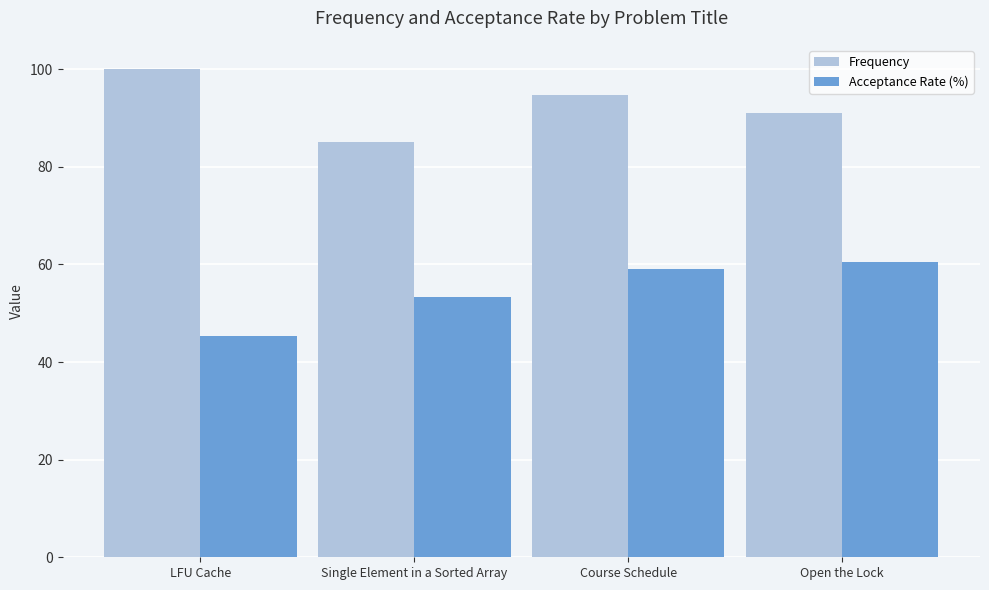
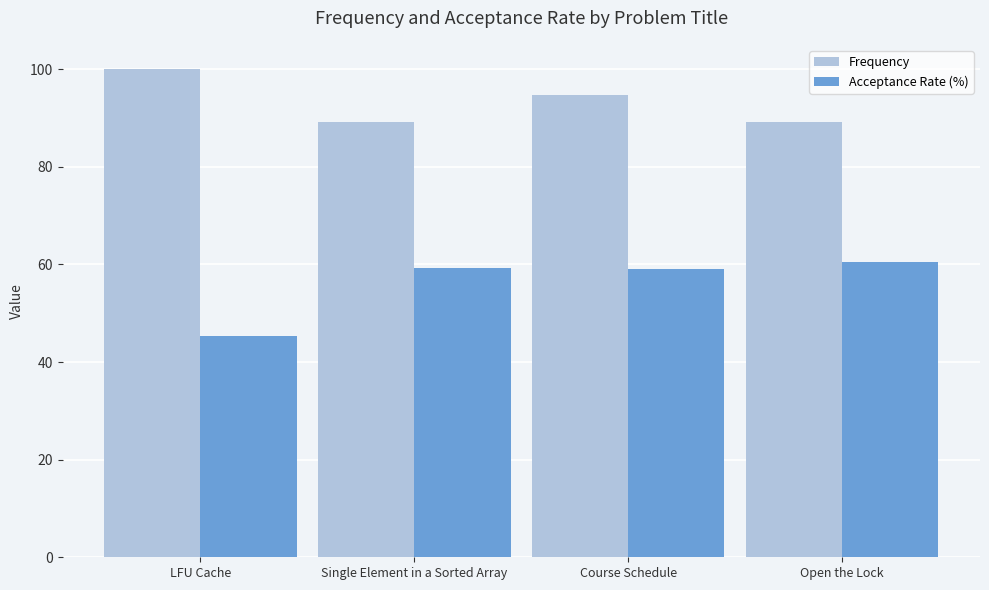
  {
    "Frequency": {
      "LFU Cache": 100,
-     "Single Element in a Sorted Array": 85,
+     "Single Element in a Sorted Array": 89,
      "Course Schedule": 95,
-     "Open the Lock": 91
+     "Open the Lock": 89
    },
    "Acceptance Rate (%)": {
      "LFU Cache": 45,
-     "Single Element in a Sorted Array": 53,
+     "Single Element in a Sorted Array": 59,
      "Course Schedule": 59,
      "Open the Lock": 61
    }
  }
